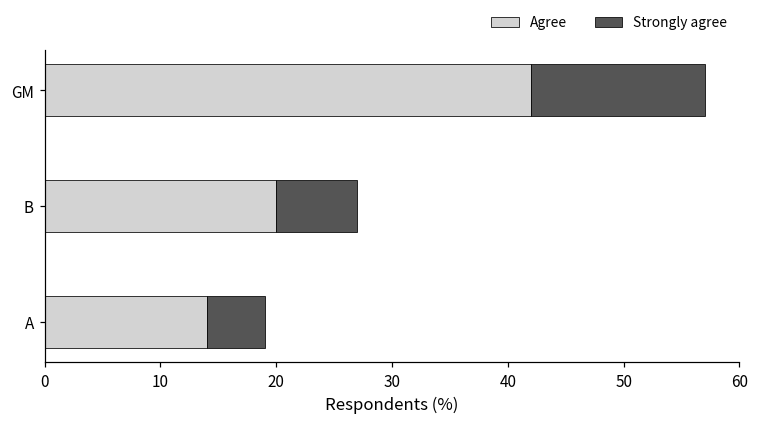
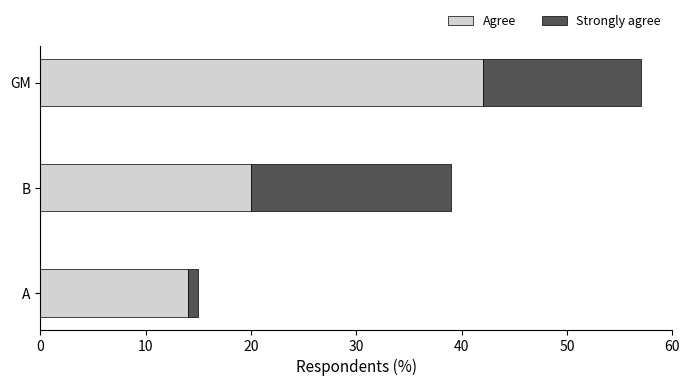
  {
    "Agree": {
      "GM": 42,
      "B": 20,
      "A": 14
    },
    "Strongly agree": {
      "GM": 15,
-     "B": 7,
-     "A": 5
+     "B": 19,
+     "A": 1
    }
  }
